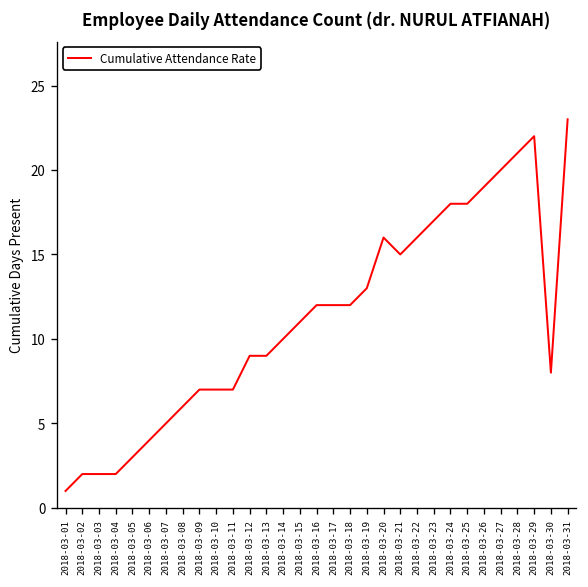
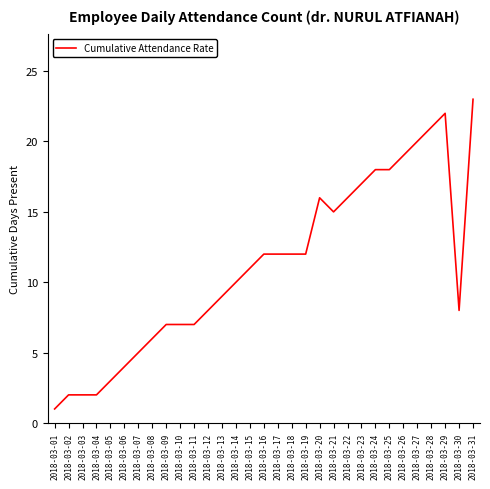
  {
    "2018-03-01": 1,
    "2018-03-02": 2,
    "2018-03-03": 2,
    "2018-03-04": 2,
    "2018-03-05": 3,
    "2018-03-06": 4,
    "2018-03-07": 5,
    "2018-03-08": 6,
    "2018-03-09": 7,
    "2018-03-10": 7,
    "2018-03-11": 7,
-   "2018-03-12": 9,
+   "2018-03-12": 8,
    "2018-03-13": 9,
    "2018-03-14": 10,
    "2018-03-15": 11,
    "2018-03-16": 12,
    "2018-03-17": 12,
    "2018-03-18": 12,
-   "2018-03-19": 13,
+   "2018-03-19": 12,
    "2018-03-20": 16,
    "2018-03-21": 15,
    "2018-03-22": 16,
    "2018-03-23": 17,
    "2018-03-24": 18,
    "2018-03-25": 18,
    "2018-03-26": 19,
    "2018-03-27": 20,
    "2018-03-28": 21,
    "2018-03-29": 22,
    "2018-03-30": 8,
    "2018-03-31": 23
  }
